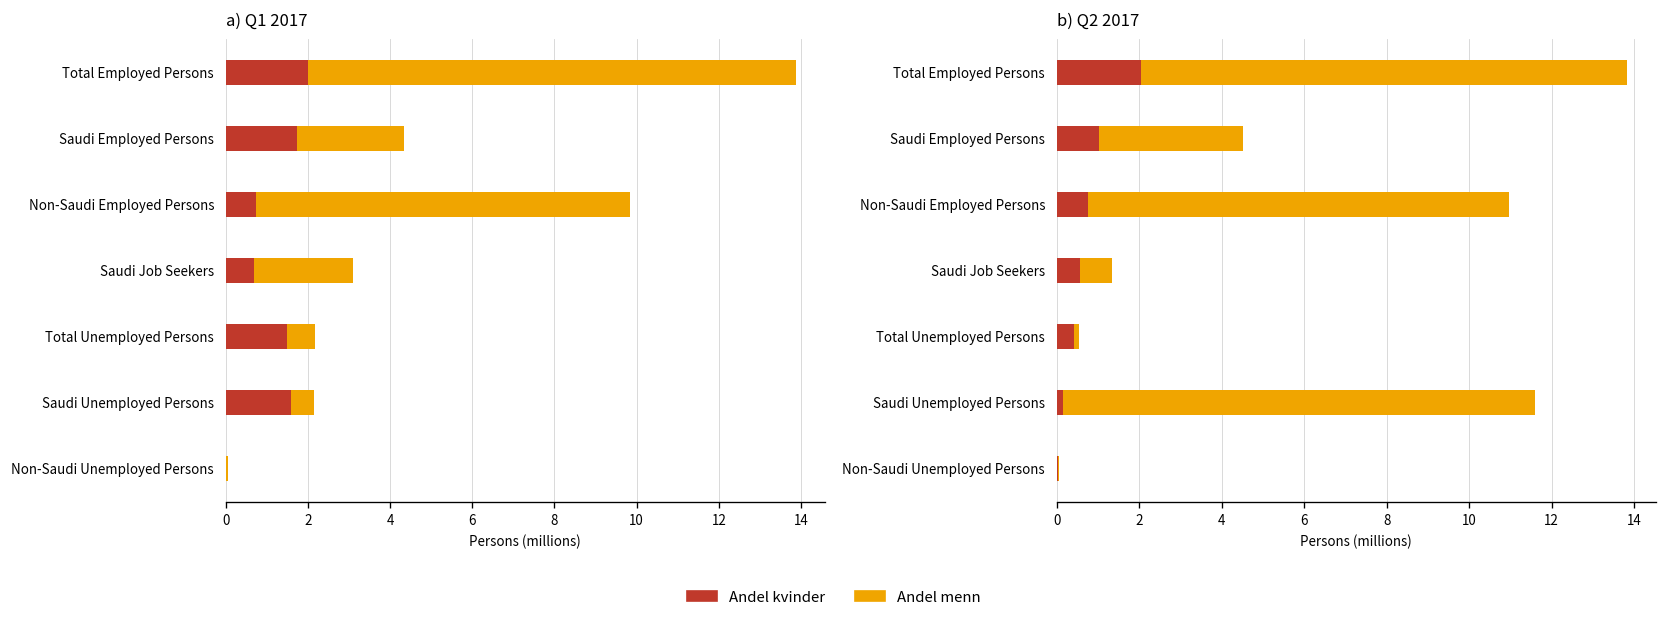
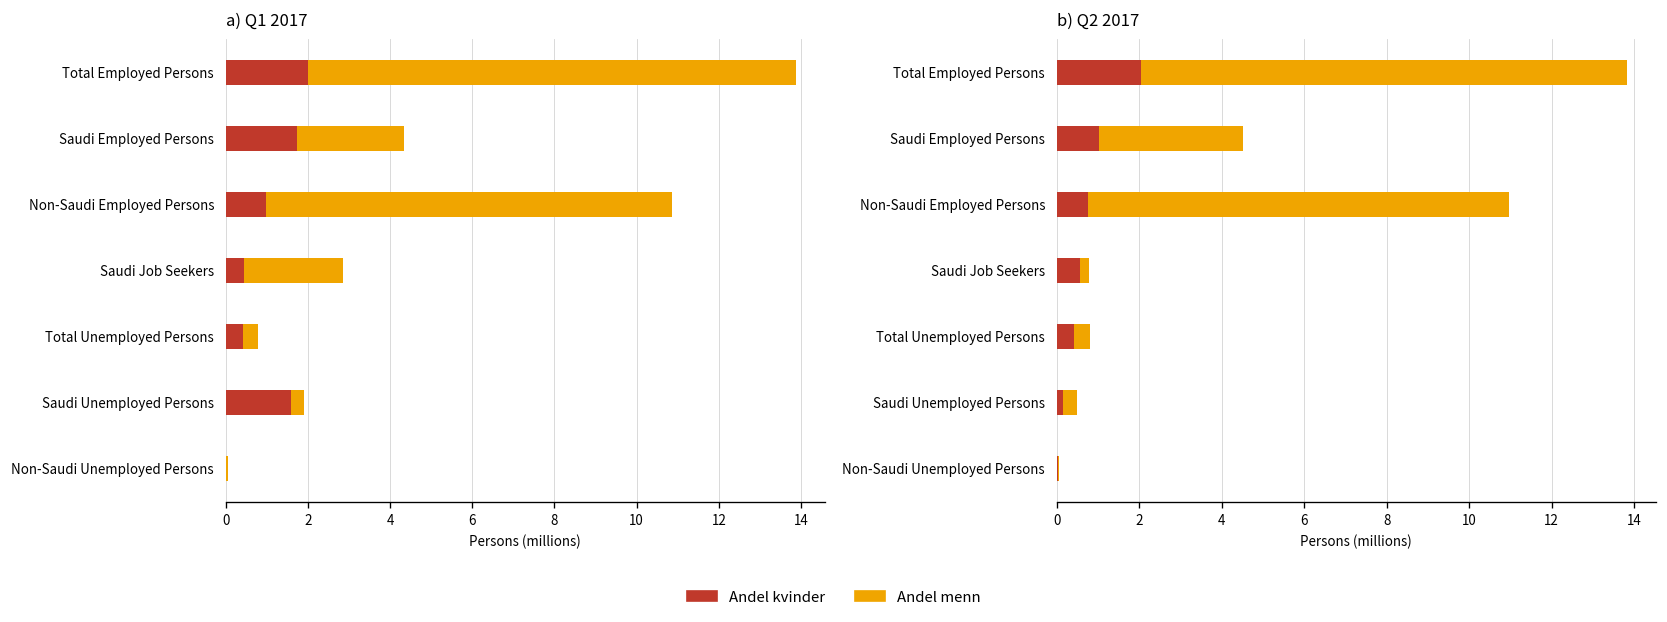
  {
    "a) Q1 2017": {
      "Andel kvinder": {
        "Total Employed Persons": 2.0,
        "Saudi Employed Persons": 1.7,
-       "Non-Saudi Employed Persons": 0.7,
-       "Saudi Job Seekers": 0.7,
-       "Total Unemployed Persons": 1.5,
+       "Non-Saudi Employed Persons": 1.0,
+       "Saudi Job Seekers": 0.4,
+       "Total Unemployed Persons": 0.4,
        "Saudi Unemployed Persons": 1.6
      },
      "Andel menn": {
        "Total Employed Persons": 11.9,
        "Saudi Employed Persons": 2.6,
-       "Non-Saudi Employed Persons": 9.1,
+       "Non-Saudi Employed Persons": 9.9,
        "Saudi Job Seekers": 2.4,
-       "Total Unemployed Persons": 0.7,
-       "Saudi Unemployed Persons": 0.6
+       "Total Unemployed Persons": 0.4,
+       "Saudi Unemployed Persons": 0.3
      }
    },
    "b) Q2 2017": {
      "Andel kvinder": {
        "Total Employed Persons": 2.0,
        "Saudi Employed Persons": 1.0,
        "Non-Saudi Employed Persons": 0.8,
        "Saudi Job Seekers": 0.6,
        "Total Unemployed Persons": 0.4,
        "Saudi Unemployed Persons": 0.2
      },
      "Andel menn": {
        "Total Employed Persons": 11.8,
        "Saudi Employed Persons": 3.5,
        "Non-Saudi Employed Persons": 10.2,
-       "Saudi Job Seekers": 0.8,
-       "Total Unemployed Persons": 0.1,
-       "Saudi Unemployed Persons": 11.4
+       "Saudi Job Seekers": 0.2,
+       "Total Unemployed Persons": 0.4,
+       "Saudi Unemployed Persons": 0.3
      }
    }
  }
